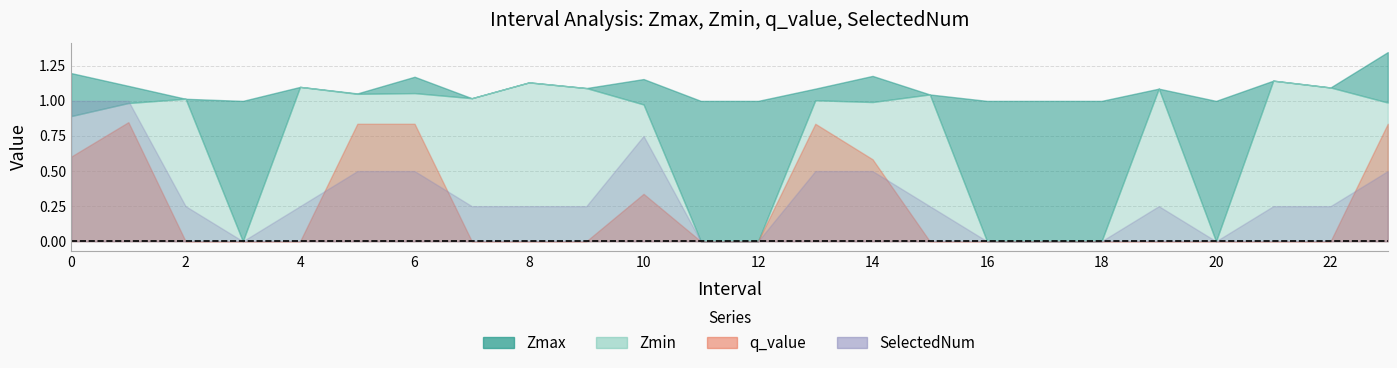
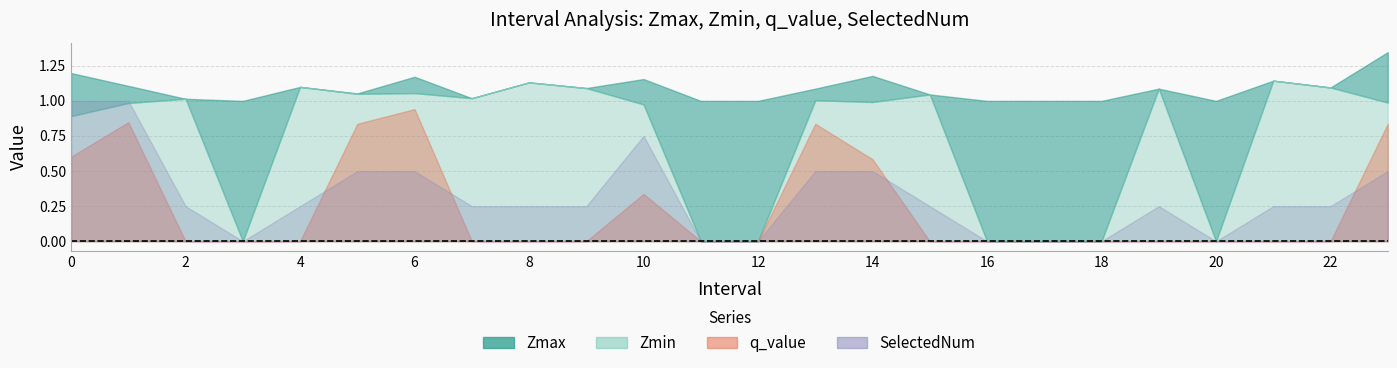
  {
    "q_value": {
      "0": 0.60,
      "2": 0.00,
      "4": 0.00,
-     "6": 0.84,
+     "6": 0.94,
      "8": 0.00,
      "10": 0.34,
      "14": 0.58,
      "22": 0.00
    }
  }
